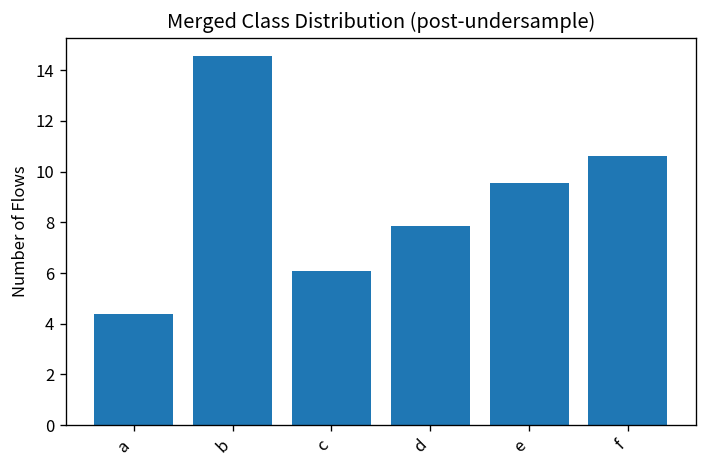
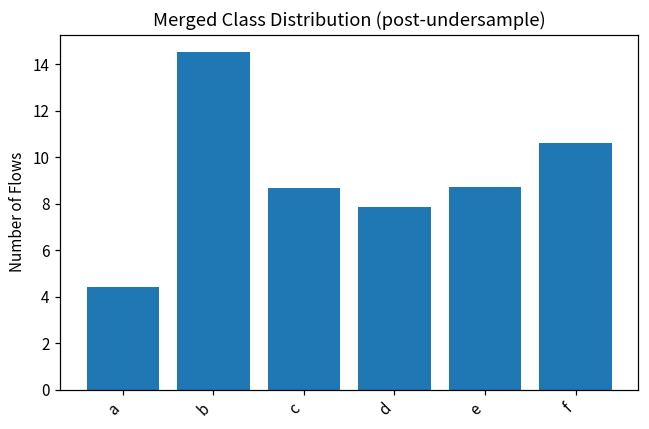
  {
    "a": 4.4,
    "b": 14.5,
-   "c": 6.1,
+   "c": 8.7,
    "d": 7.8,
-   "e": 9.6,
+   "e": 8.7,
    "f": 10.6
  }
